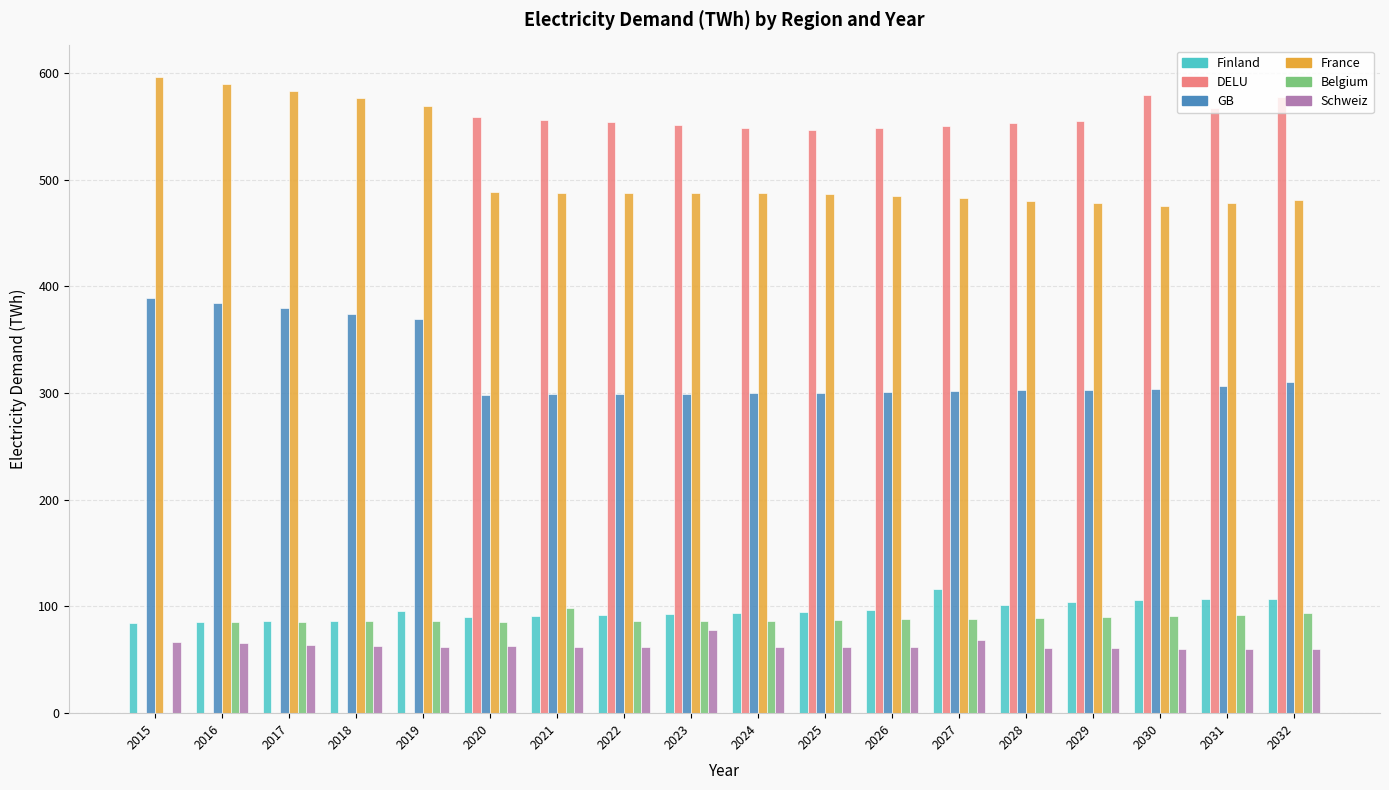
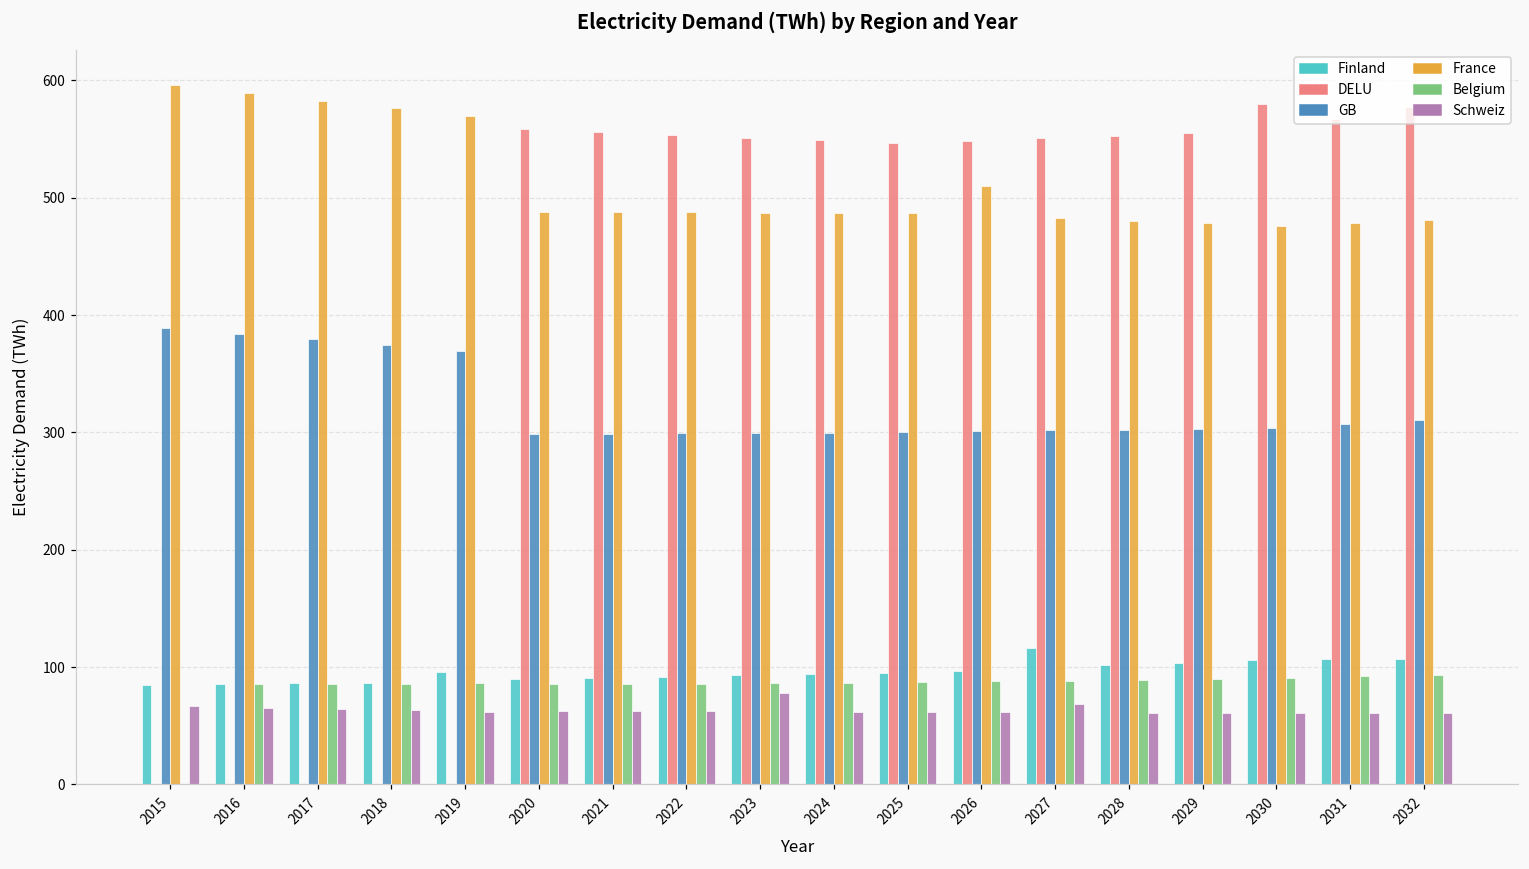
  {
    "Finland": {
      "2015": 85,
      "2016": 86,
      "2017": 86,
      "2018": 87,
      "2019": 96,
      "2020": 90,
      "2021": 91,
      "2022": 92,
      "2023": 93,
      "2024": 94,
      "2025": 95,
      "2026": 97,
      "2027": 116,
      "2028": 102,
      "2029": 104,
      "2030": 106,
      "2031": 107,
      "2032": 107
    },
    "DELU": {
      "2015": 0,
      "2016": 0,
      "2017": 0,
      "2018": 0,
      "2019": 0,
      "2020": 558,
      "2021": 556,
      "2022": 554,
      "2023": 551,
      "2024": 549,
      "2025": 547,
      "2026": 549,
      "2027": 551,
      "2028": 553,
      "2029": 555,
      "2030": 579
    },
    "GB": {
      "2015": 389,
      "2016": 384,
      "2017": 379,
      "2018": 375,
      "2019": 370,
      "2020": 299,
      "2021": 299,
      "2022": 299,
      "2023": 300,
      "2024": 300,
      "2025": 300,
      "2026": 301,
      "2027": 302,
      "2028": 302,
      "2029": 303,
      "2030": 304,
      "2031": 307,
      "2032": 310
    },
    "France": {
      "2015": 596,
      "2016": 589,
      "2017": 583,
      "2018": 576,
      "2019": 569,
      "2020": 488,
      "2021": 488,
      "2022": 488,
      "2023": 487,
      "2024": 487,
      "2025": 487,
-     "2026": 485,
+     "2026": 510,
      "2027": 482,
      "2028": 480,
      "2029": 478,
      "2030": 476,
      "2031": 478,
      "2032": 481
    },
    "Belgium": {
      "2015": 0,
      "2016": 85,
      "2017": 86,
      "2018": 86,
      "2019": 86,
      "2020": 85,
-     "2021": 99,
+     "2021": 86,
      "2022": 86,
      "2023": 86,
      "2024": 87,
      "2025": 87,
      "2026": 88,
      "2027": 89,
      "2028": 89,
      "2029": 90,
      "2030": 91,
      "2031": 92,
      "2032": 94
    },
    "Schweiz": {
      "2015": 67,
      "2016": 66,
      "2017": 64,
      "2018": 63,
      "2019": 62,
      "2020": 63,
      "2021": 62,
      "2022": 62,
      "2023": 78,
      "2024": 62,
      "2025": 62,
      "2026": 62,
      "2027": 69,
      "2028": 61,
      "2029": 61,
      "2030": 61,
      "2031": 61,
      "2032": 61
    }
  }
